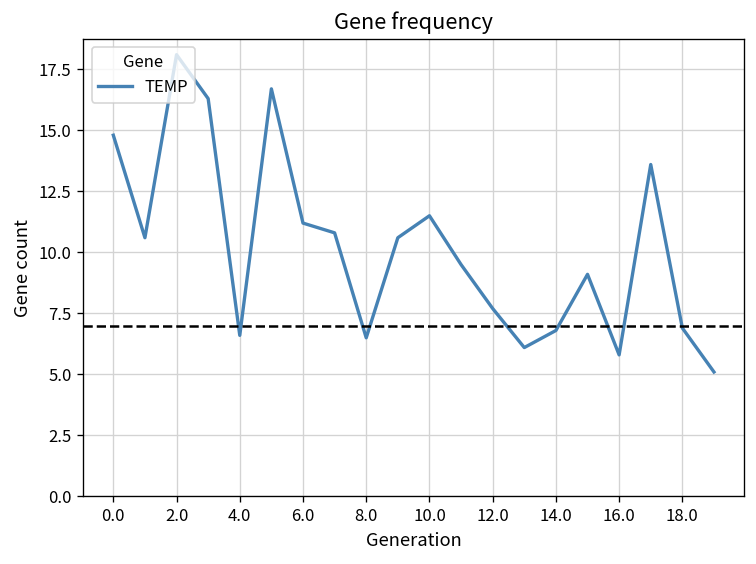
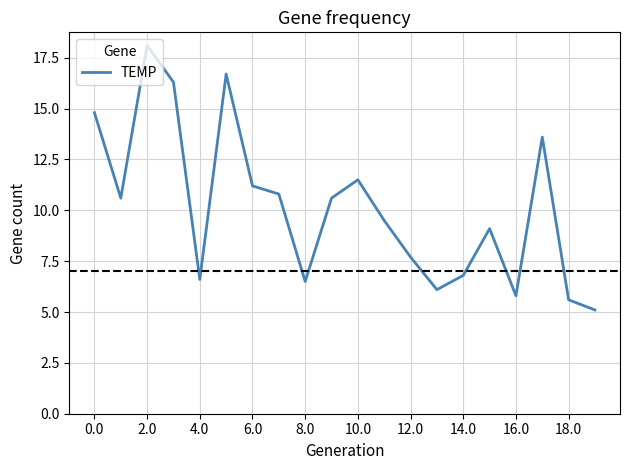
  {
    "0.0": 14.8,
    "4.0": 6.6,
    "6.0": 11.2,
    "8.0": 6.5,
    "10.0": 11.5,
    "12.0": 7.7,
    "14.0": 6.8,
    "16.0": 5.8,
-   "18.0": 6.9
+   "18.0": 5.6
  }
